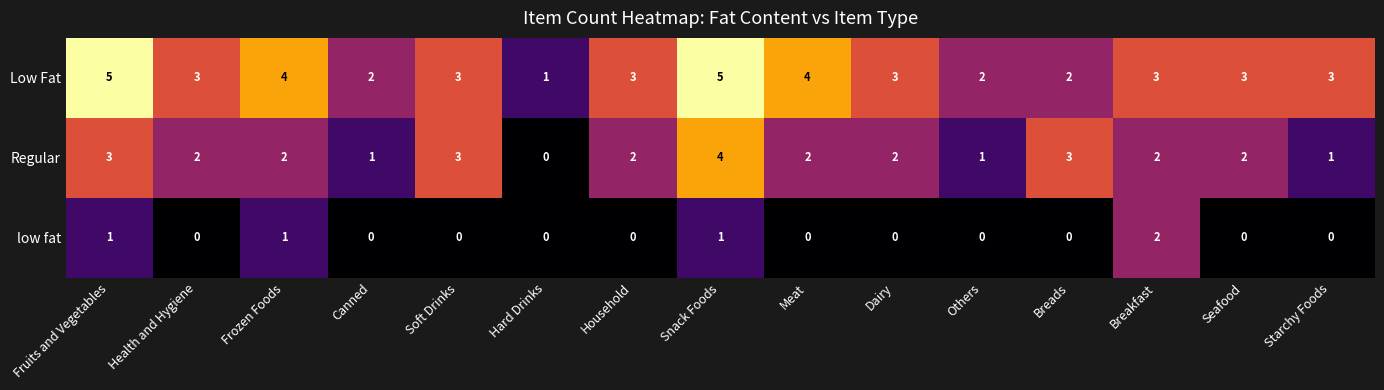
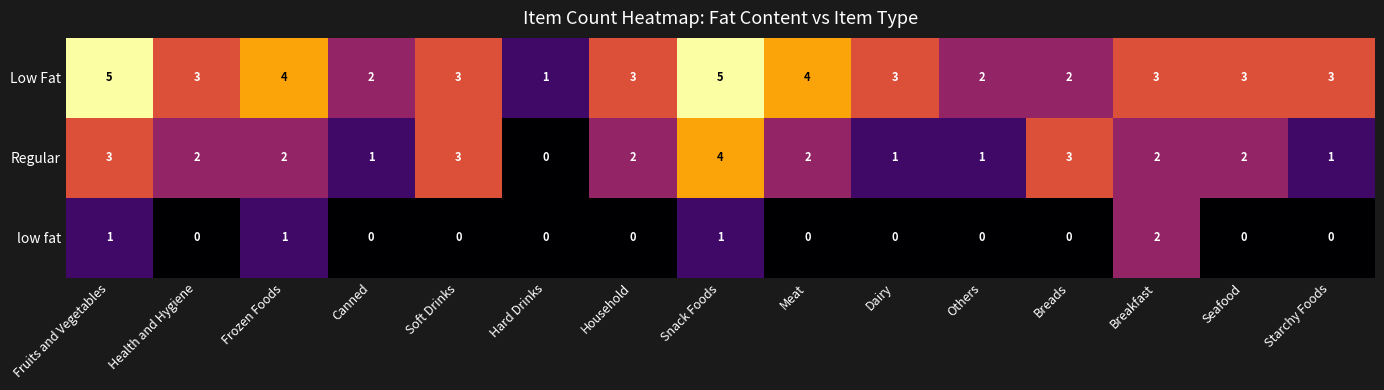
  {
    "Low Fat": {
      "Fruits and Vegetables": 5,
      "Health and Hygiene": 3,
      "Frozen Foods": 4,
      "Canned": 2,
      "Soft Drinks": 3,
      "Hard Drinks": 1,
      "Household": 3,
      "Snack Foods": 5,
      "Meat": 4,
      "Dairy": 3,
      "Others": 2,
      "Breads": 2,
      "Breakfast": 3,
      "Seafood": 3,
      "Starchy Foods": 3
    },
    "Regular": {
      "Fruits and Vegetables": 3,
      "Health and Hygiene": 2,
      "Frozen Foods": 2,
      "Canned": 1,
      "Soft Drinks": 3,
      "Hard Drinks": 0,
      "Household": 2,
      "Snack Foods": 4,
      "Meat": 2,
-     "Dairy": 2,
+     "Dairy": 1,
      "Others": 1,
      "Breads": 3,
      "Breakfast": 2,
      "Seafood": 2,
      "Starchy Foods": 1
    },
    "low fat": {
      "Fruits and Vegetables": 1,
      "Health and Hygiene": 0,
      "Frozen Foods": 1,
      "Canned": 0,
      "Soft Drinks": 0,
      "Hard Drinks": 0,
      "Household": 0,
      "Snack Foods": 1,
      "Meat": 0,
      "Dairy": 0,
      "Others": 0,
      "Breads": 0,
      "Breakfast": 2,
      "Seafood": 0,
      "Starchy Foods": 0
    }
  }
